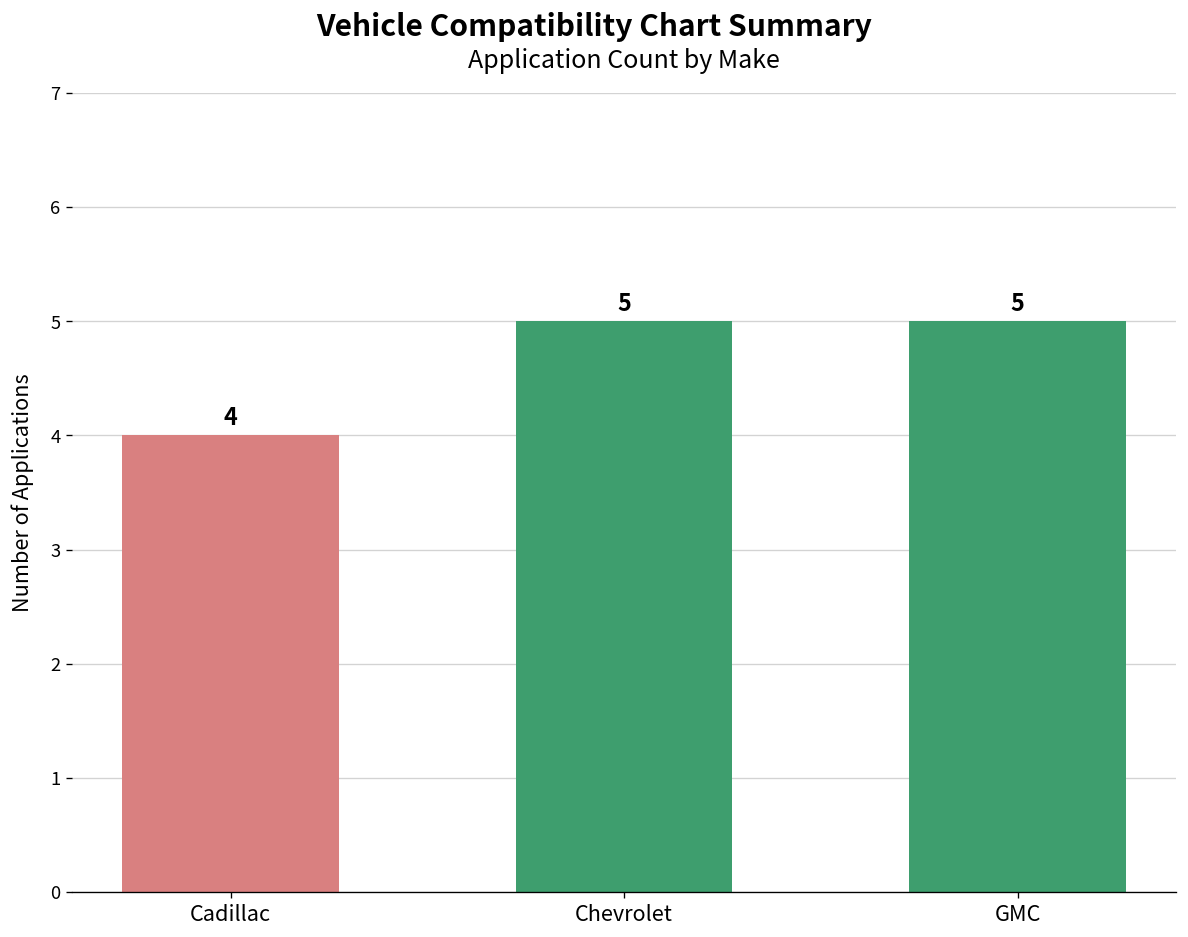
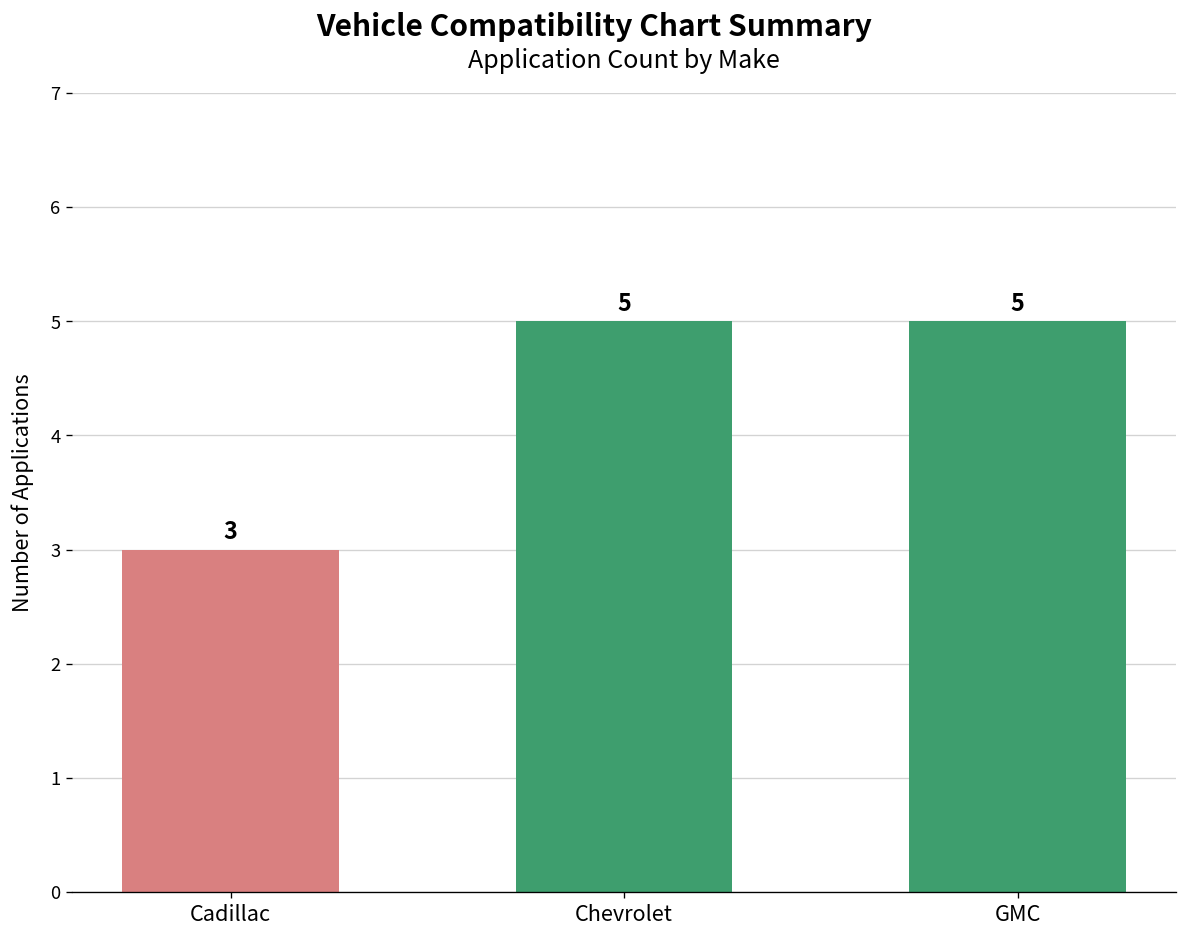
  {
-   "Cadillac": 4,
+   "Cadillac": 3,
    "Chevrolet": 5,
    "GMC": 5
  }
